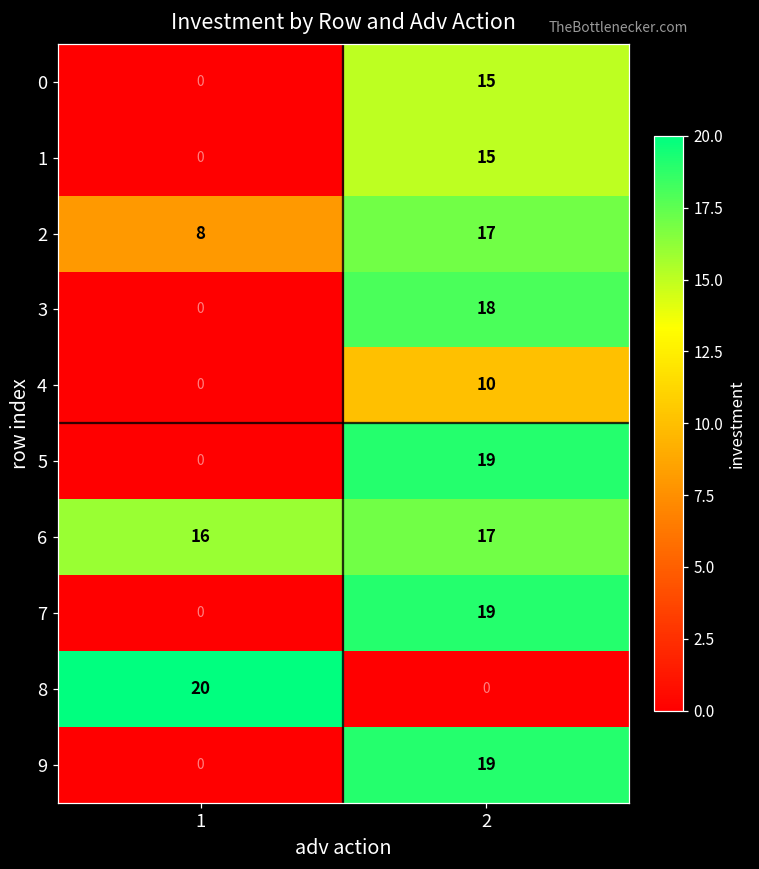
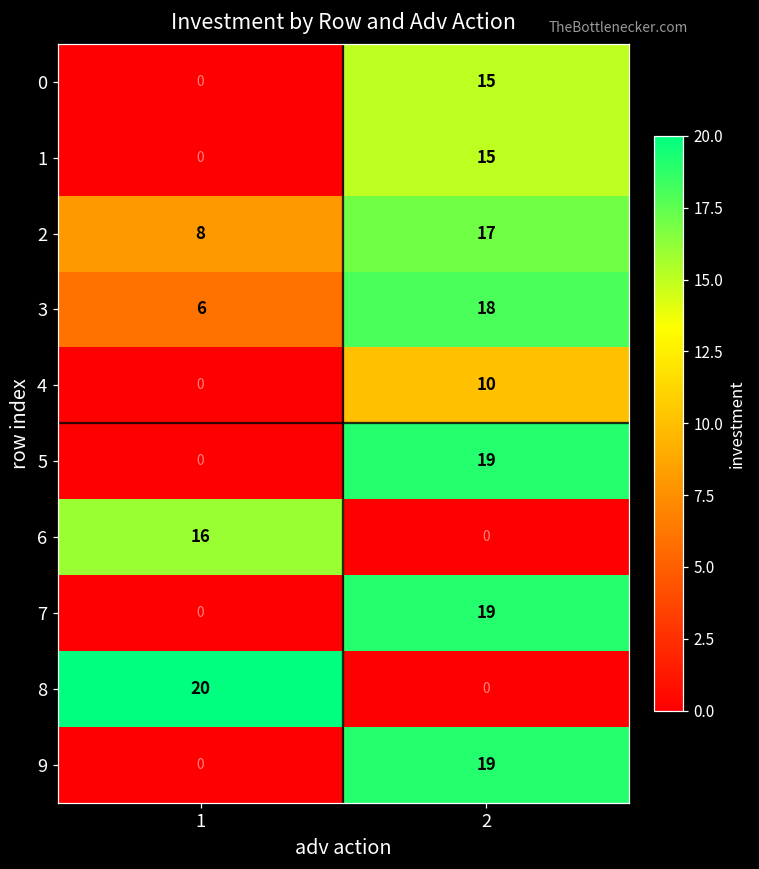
  {
    "0": {
      "1": 0,
      "2": 15
    },
    "1": {
      "1": 0,
      "2": 15
    },
    "2": {
      "1": 8,
      "2": 17
    },
    "3": {
-     "1": 0,
+     "1": 6,
      "2": 18
    },
    "4": {
      "1": 0,
      "2": 10
    },
    "5": {
      "1": 0,
      "2": 19
    },
    "6": {
      "1": 16,
-     "2": 17
+     "2": 0
    },
    "7": {
      "1": 0,
      "2": 19
    },
    "8": {
      "1": 20,
      "2": 0
    },
    "9": {
      "1": 0,
      "2": 19
    }
  }
